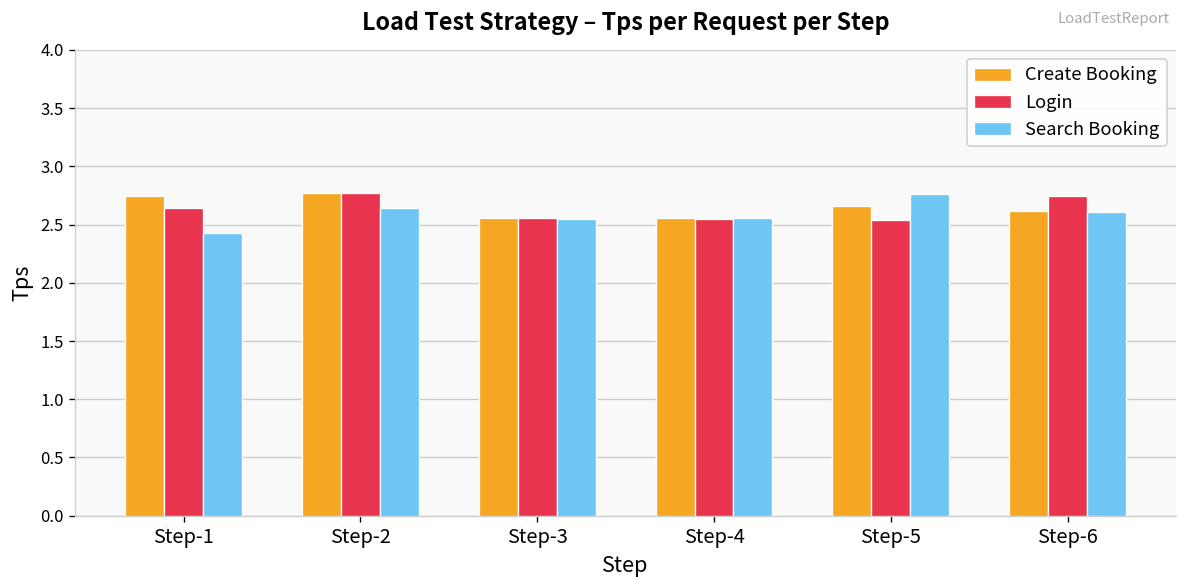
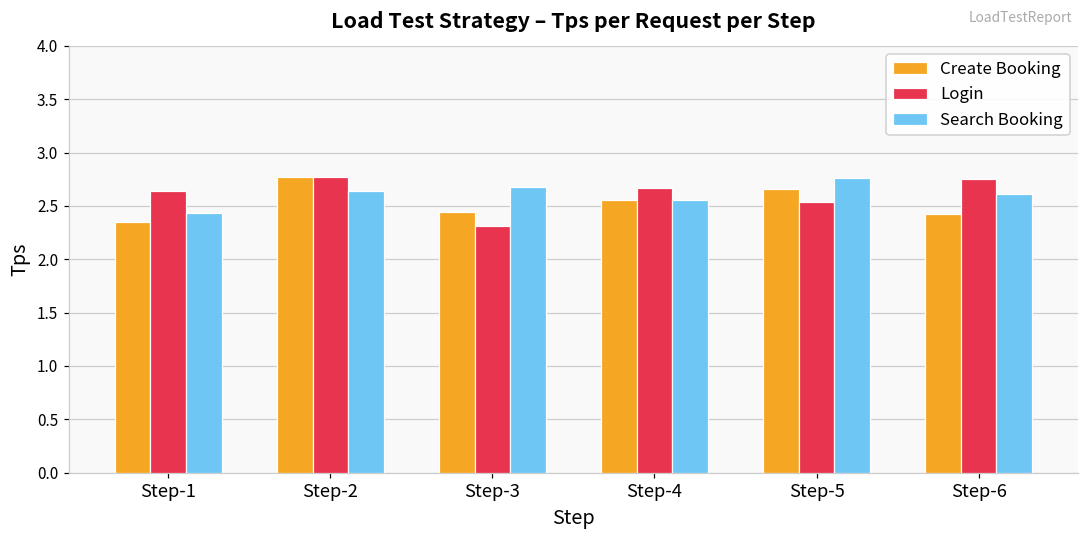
  {
    "Create Booking": {
-     "Step-1": 2.8,
+     "Step-1": 2.4,
      "Step-2": 2.8,
-     "Step-3": 2.6,
+     "Step-3": 2.4,
      "Step-4": 2.6,
      "Step-5": 2.7,
-     "Step-6": 2.6
+     "Step-6": 2.4
    },
    "Login": {
      "Step-1": 2.6,
      "Step-2": 2.8,
-     "Step-3": 2.6,
-     "Step-4": 2.6,
+     "Step-3": 2.3,
+     "Step-4": 2.7,
      "Step-5": 2.5,
      "Step-6": 2.8
    },
    "Search Booking": {
      "Step-1": 2.4,
      "Step-2": 2.6,
-     "Step-3": 2.6,
+     "Step-3": 2.7,
      "Step-4": 2.6,
      "Step-5": 2.8,
      "Step-6": 2.6
    }
  }
